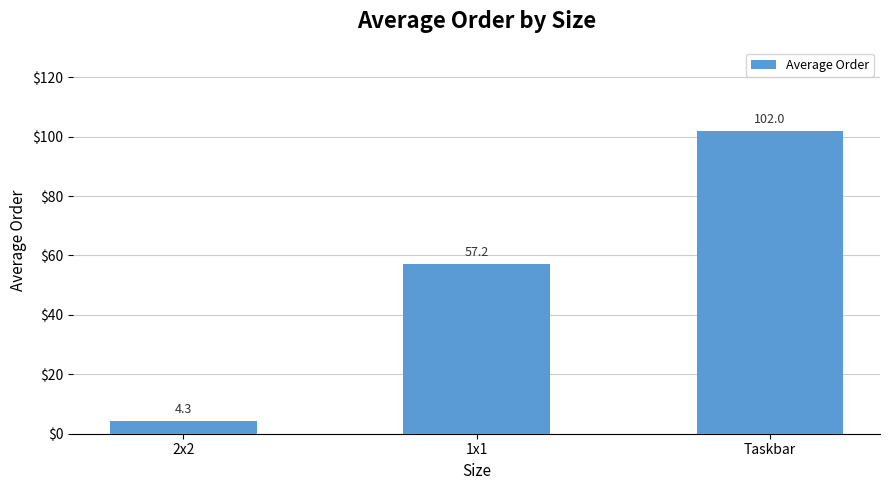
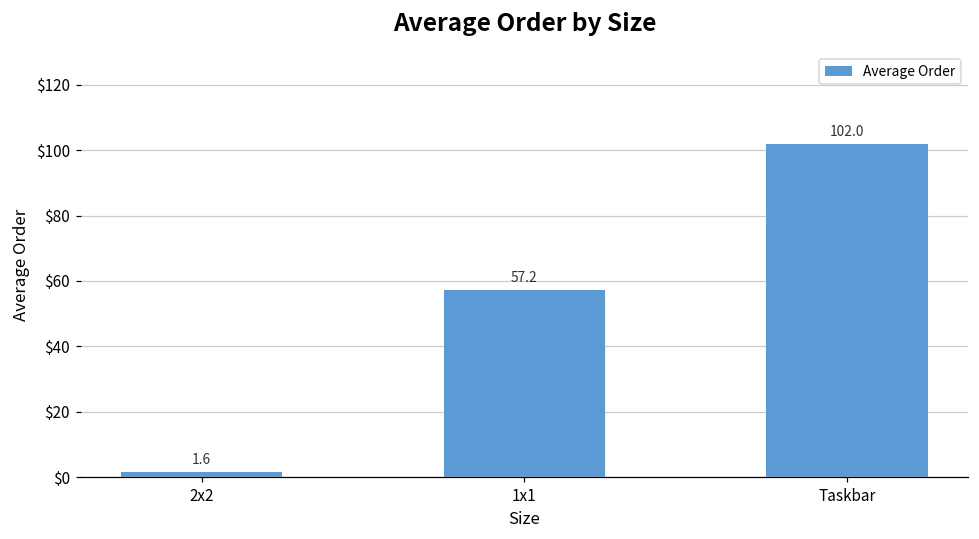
  {
-   "2x2": 4.3,
+   "2x2": 1.6,
    "1x1": 57.2,
    "Taskbar": 102.0
  }
